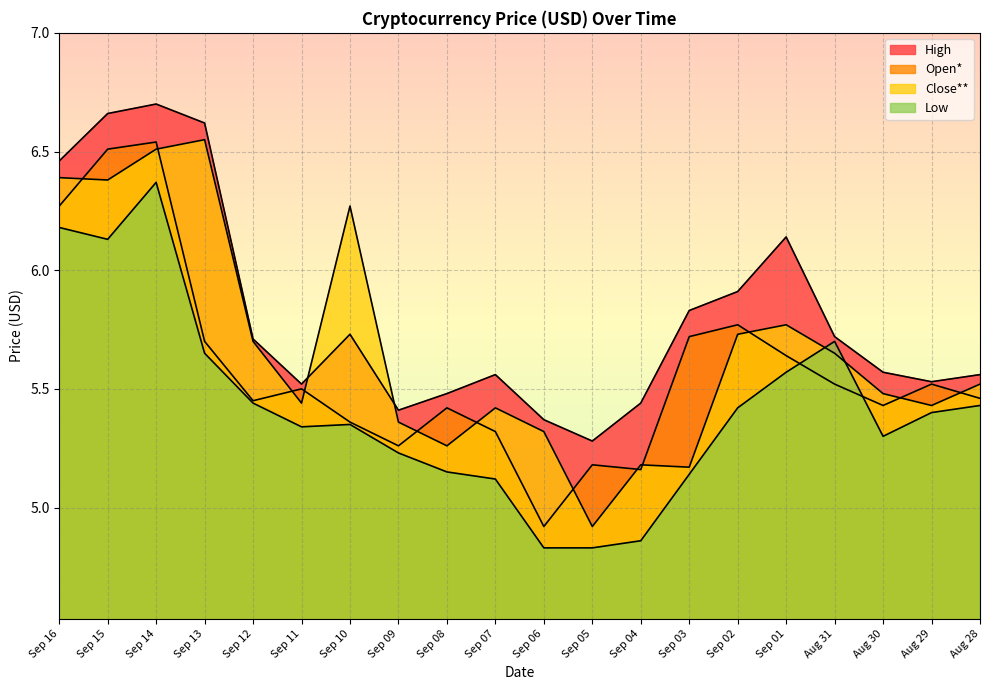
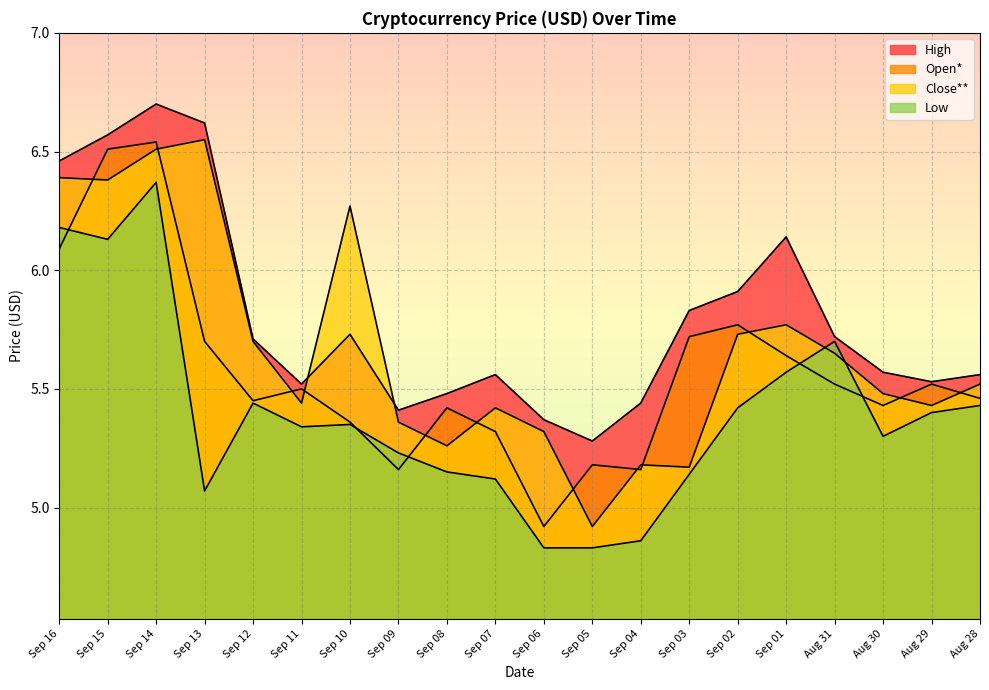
  {
    "High": {
      "Sep 16": 6.46,
-     "Sep 15": 6.66,
+     "Sep 15": 6.57,
      "Sep 14": 6.70,
      "Sep 13": 6.62,
      "Sep 11": 5.52,
      "Sep 10": 5.73,
      "Sep 09": 5.41,
      "Sep 08": 5.48,
      "Sep 07": 5.56,
      "Sep 06": 5.37,
      "Sep 05": 5.28,
      "Sep 04": 5.44,
      "Sep 03": 5.83,
      "Sep 02": 5.91,
      "Sep 01": 6.14,
      "Aug 31": 5.72,
      "Aug 30": 5.57,
      "Aug 28": 5.56
    },
    "Open*": {
-     "Sep 16": 6.27,
+     "Sep 16": 6.09,
      "Sep 15": 6.51,
      "Sep 14": 6.54,
      "Sep 13": 5.70,
      "Sep 11": 5.50,
-     "Sep 09": 5.26,
+     "Sep 09": 5.16,
      "Sep 08": 5.42,
      "Sep 07": 5.32,
      "Sep 06": 4.92,
      "Sep 05": 5.18,
      "Sep 04": 5.16,
      "Sep 03": 5.72,
      "Sep 02": 5.77,
      "Sep 01": 5.64,
      "Aug 31": 5.52,
      "Aug 30": 5.43,
      "Aug 28": 5.46
    },
    "Close**": {
      "Sep 16": 6.39,
      "Sep 15": 6.38,
      "Sep 14": 6.51,
      "Sep 13": 6.55,
      "Sep 11": 5.44,
      "Sep 10": 6.27,
      "Sep 09": 5.36,
      "Sep 08": 5.26,
      "Sep 07": 5.42,
      "Sep 06": 5.32,
      "Sep 05": 4.92,
      "Sep 04": 5.18,
      "Sep 03": 5.17,
      "Sep 02": 5.73,
      "Sep 01": 5.77,
      "Aug 31": 5.65,
      "Aug 30": 5.48,
      "Aug 29": 5.43,
      "Aug 28": 5.52
    },
    "Low": {
      "Sep 16": 6.18,
      "Sep 15": 6.13,
      "Sep 14": 6.37,
-     "Sep 13": 5.65,
+     "Sep 13": 5.07,
      "Sep 11": 5.34,
      "Sep 09": 5.23,
      "Sep 08": 5.15,
      "Sep 07": 5.12,
      "Sep 06": 4.83,
      "Sep 05": 4.83,
      "Sep 04": 4.86,
      "Sep 03": 5.14,
      "Sep 02": 5.42,
      "Sep 01": 5.57,
      "Aug 31": 5.70,
      "Aug 30": 5.30,
      "Aug 29": 5.40,
      "Aug 28": 5.43
    }
  }
